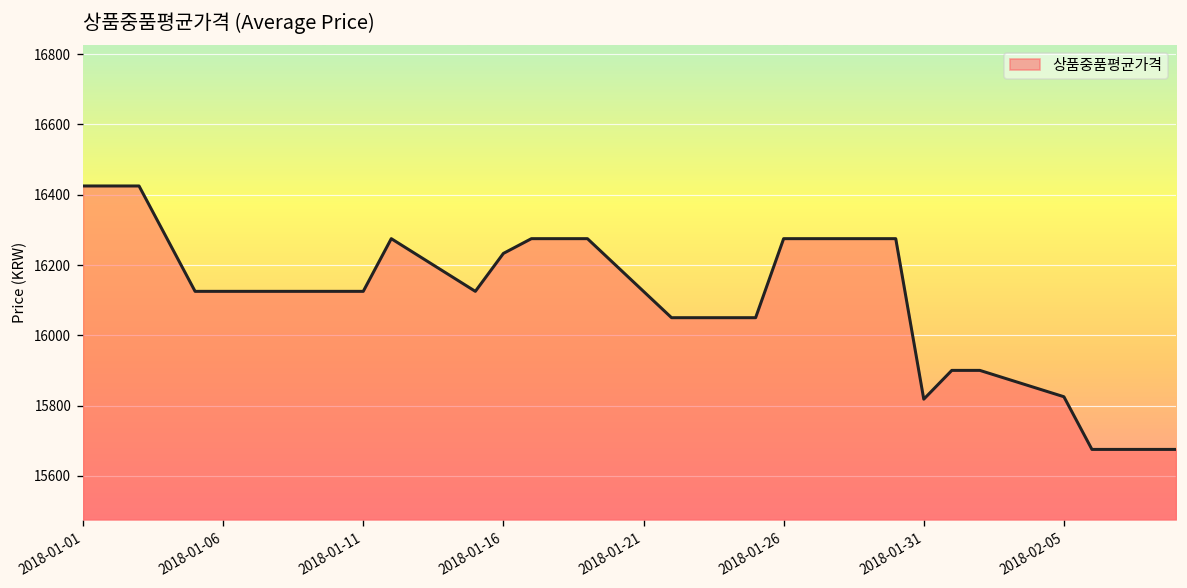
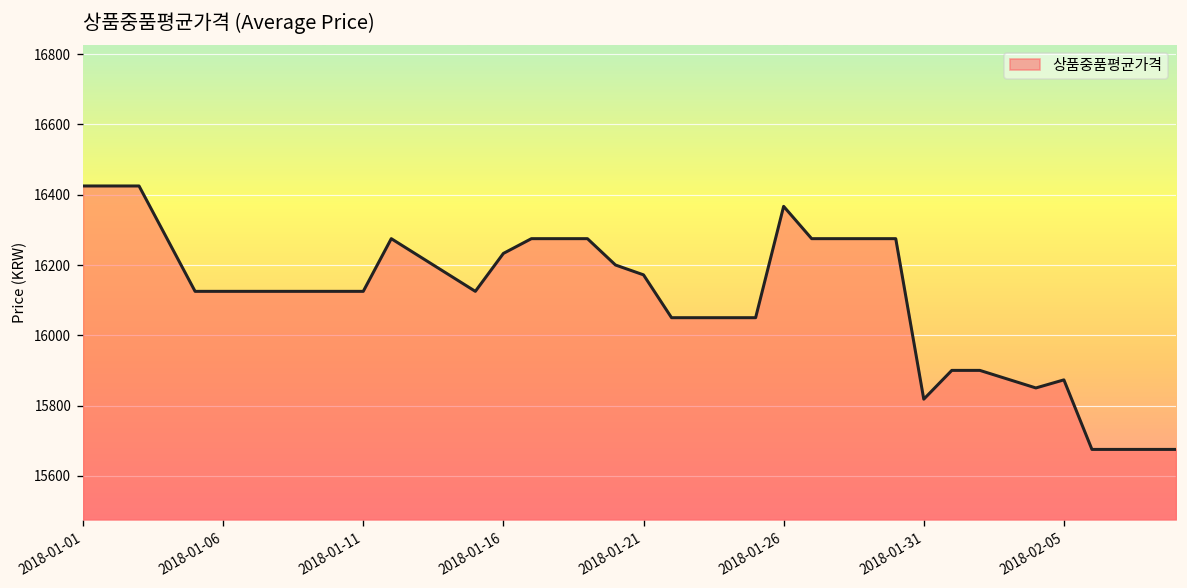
  {
    "2018-01-01": 16430,
    "2018-01-06": 16130,
    "2018-01-11": 16130,
    "2018-01-16": 16230,
-   "2018-01-21": 16130,
-   "2018-01-26": 16280,
+   "2018-01-21": 16170,
+   "2018-01-26": 16370,
    "2018-01-31": 15820,
-   "2018-02-05": 15830
+   "2018-02-05": 15870
  }
